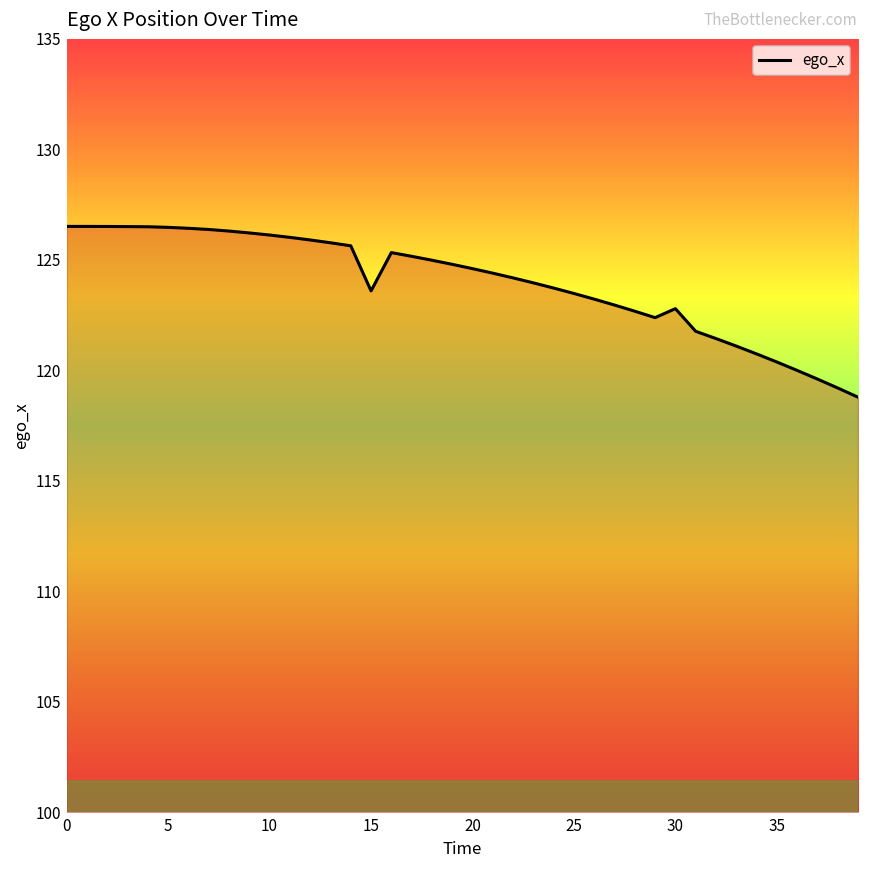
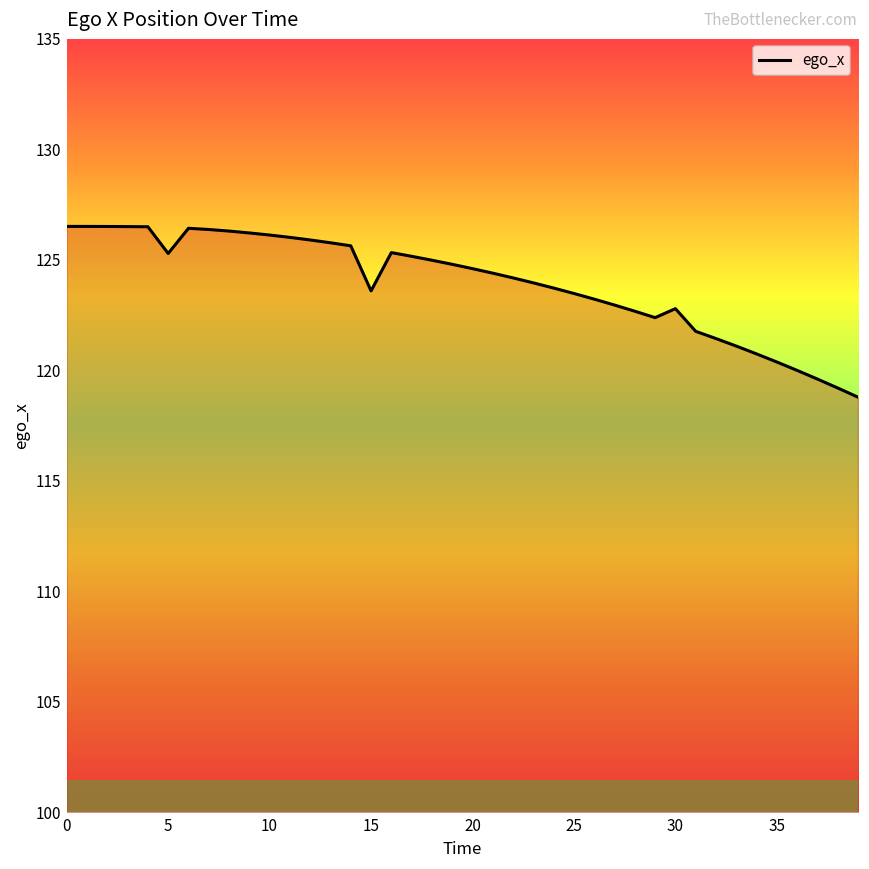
  {
    "0": 126.5,
-   "5": 126.5,
+   "5": 125.3,
    "10": 126.1,
    "15": 123.6,
    "20": 124.6,
    "25": 123.5,
    "30": 122.8,
    "35": 120.4
  }
